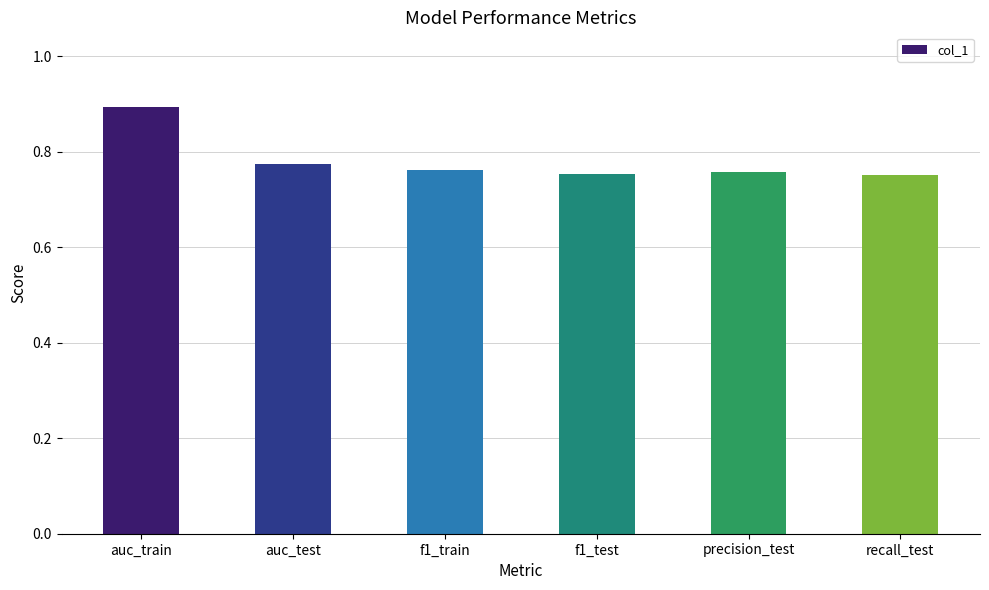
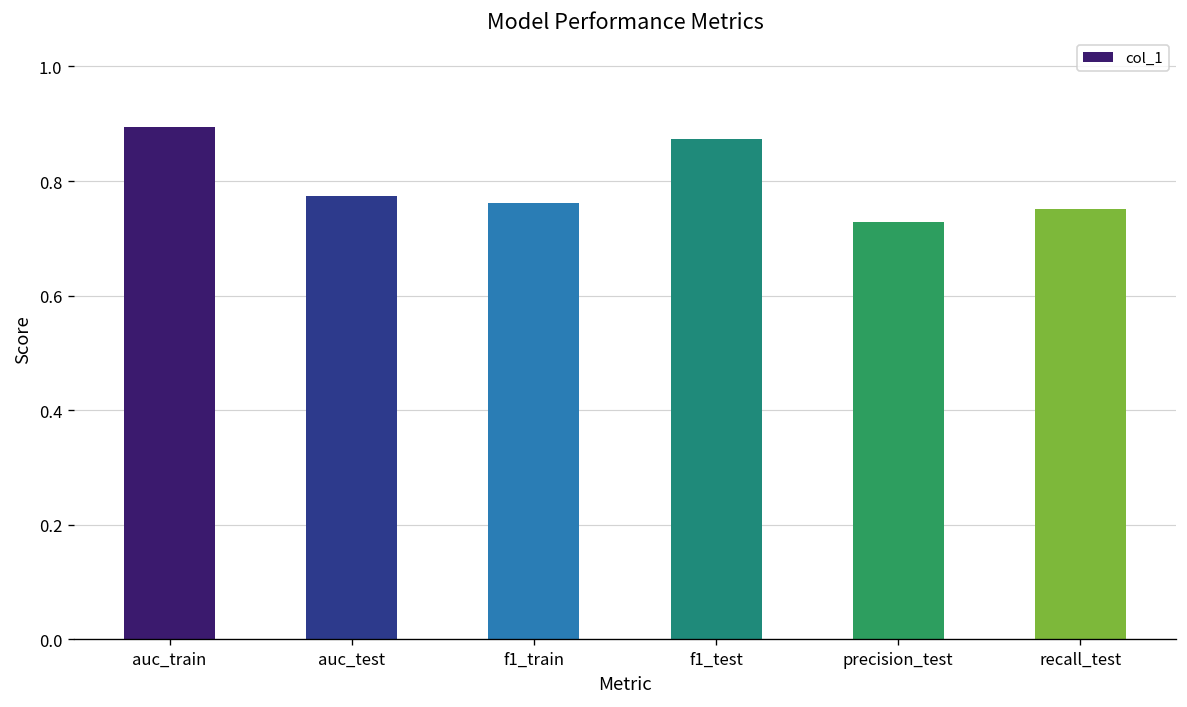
  {
    "auc_train": 0.89,
    "auc_test": 0.77,
    "f1_train": 0.76,
-   "f1_test": 0.75,
-   "precision_test": 0.76,
+   "f1_test": 0.87,
+   "precision_test": 0.73,
    "recall_test": 0.75
  }
